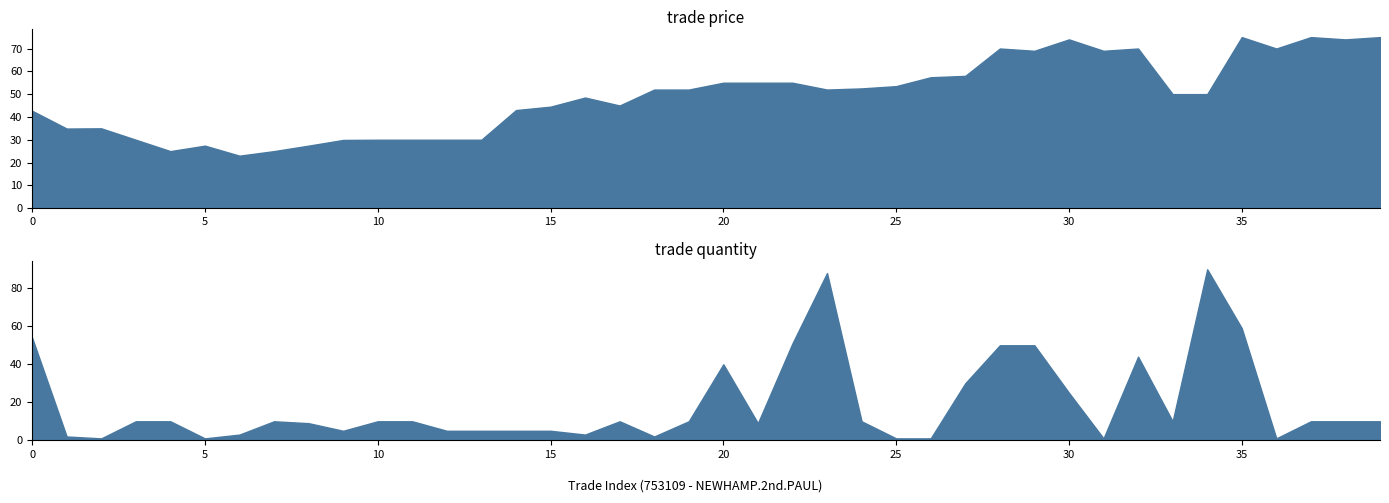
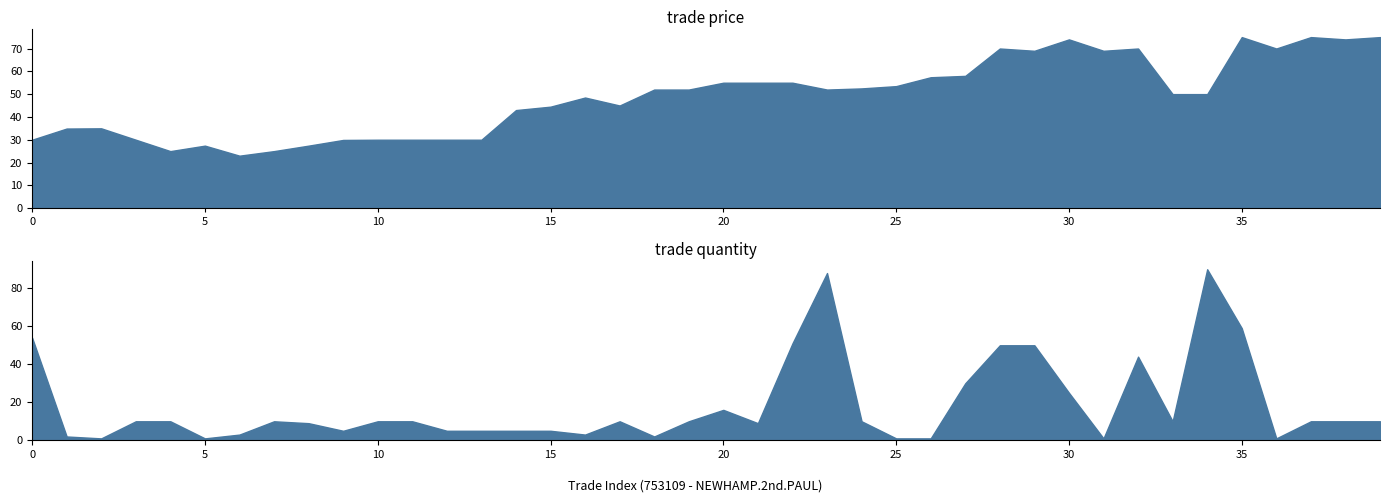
  {
    "trade price": {
-     "0": 43,
+     "0": 30,
      "5": 27,
      "10": 30,
      "15": 45,
      "20": 55,
      "25": 54,
      "30": 74,
      "35": 75
    },
    "trade quantity": {
      "0": 54,
      "10": 10,
      "15": 5,
-     "20": 40,
+     "20": 16,
      "30": 25,
      "35": 59
    }
  }
